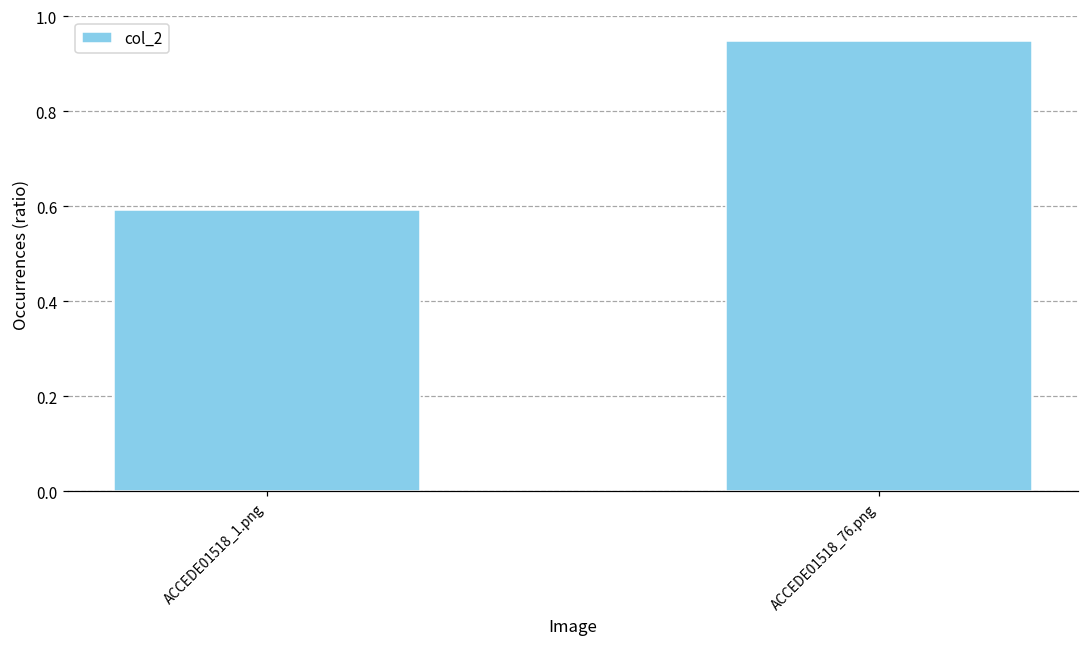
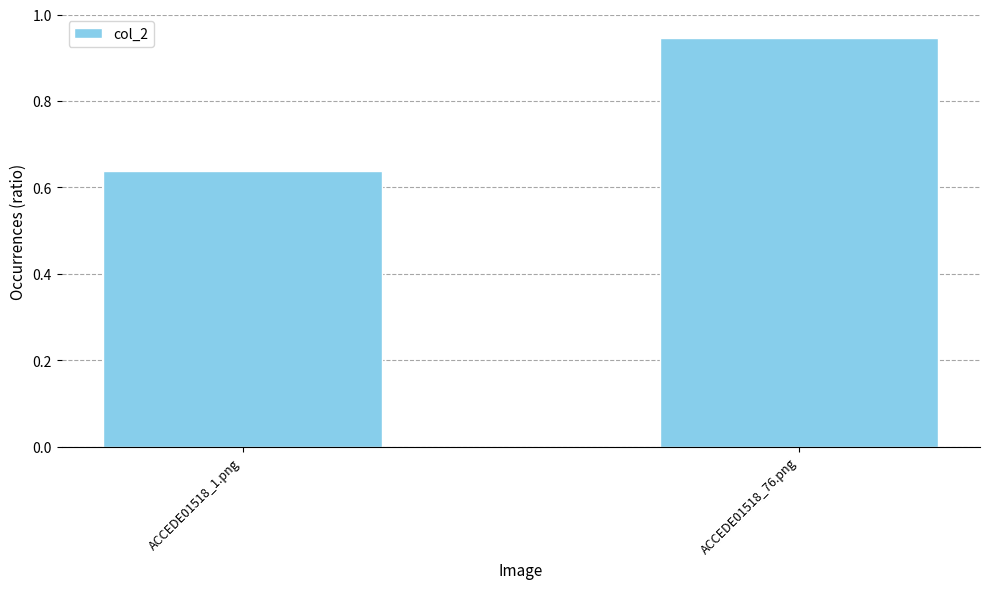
  {
-   "ACCEDE01518_1.png": 0.59,
+   "ACCEDE01518_1.png": 0.64,
    "ACCEDE01518_76.png": 0.95
  }
